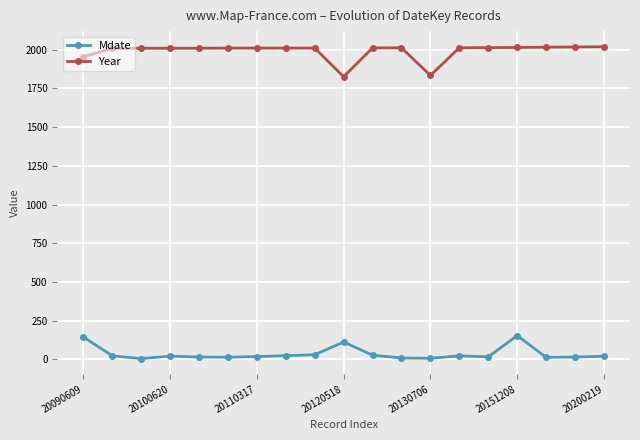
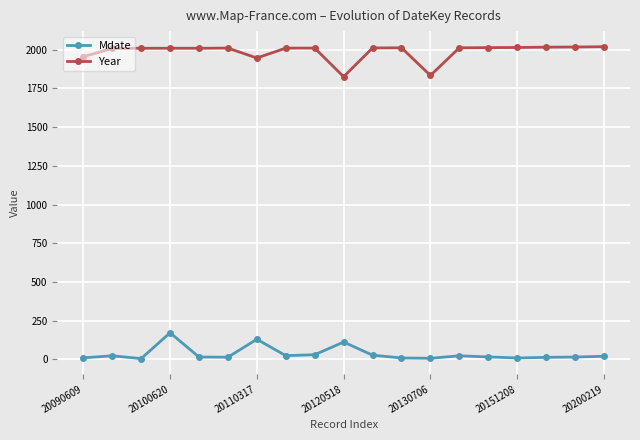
  {
    "Mdate": {
-     "20090609": 140,
-     "20100620": 20,
-     "20110317": 20,
+     "20090609": 10,
+     "20100620": 170,
+     "20110317": 130,
      "20120518": 110,
      "20130706": 10,
-     "20151208": 150,
+     "20151208": 10,
      "20200219": 20
    },
    "Year": {
      "20100620": 2010,
-     "20110317": 2010,
+     "20110317": 1950,
      "20120518": 1830,
      "20130706": 1830,
      "20151208": 2020,
      "20200219": 2020
    }
  }
